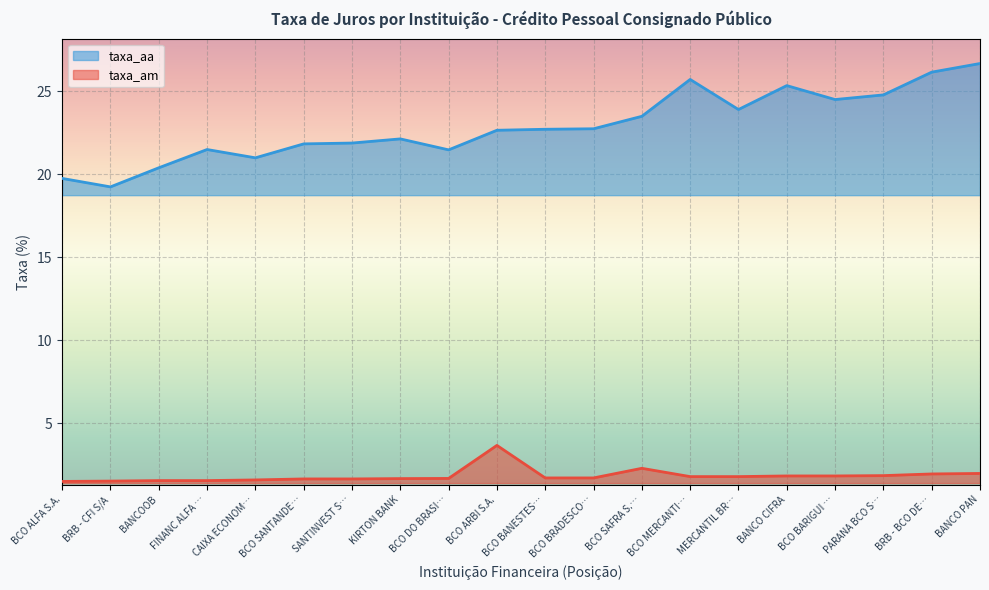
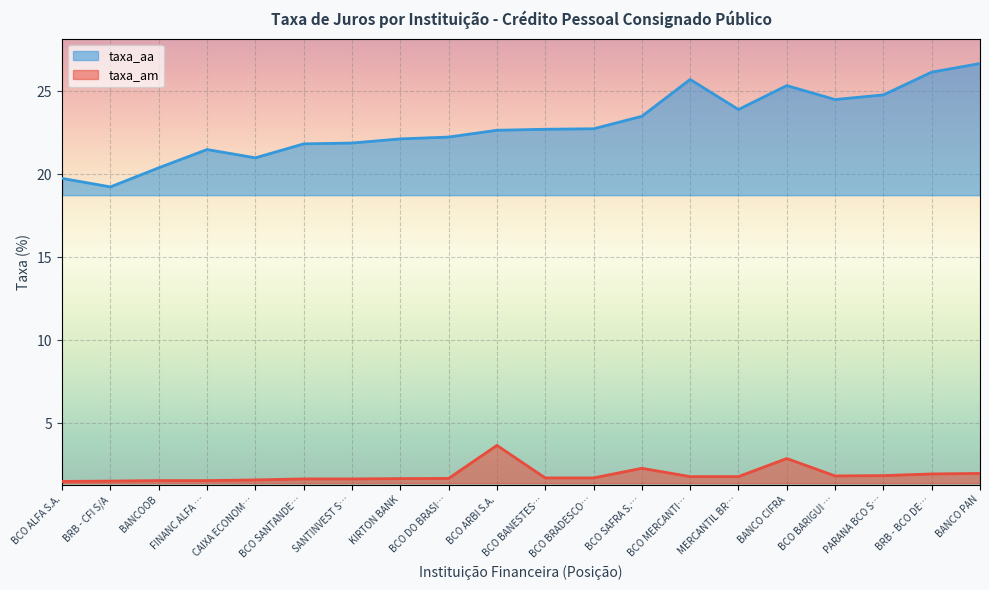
  {
    "taxa_aa": {
      "BCO ALFA S.A.": 19.8,
      "BRB - CFI S/A": 19.3,
      "BANCOOB": 20.4,
      "FINANC ALFA …": 21.5,
      "CAIXA ECONOM…": 21.0,
      "BCO SANTANDE…": 21.8,
      "SANTINVEST S…": 21.9,
      "KIRTON BANK": 22.1,
-     "BCO DO BRASI…": 21.5,
+     "BCO DO BRASI…": 22.3,
      "BCO ARBI S.A.": 22.7,
      "BCO BANESTES…": 22.7,
      "BCO BRADESCO…": 22.8,
      "BCO SAFRA S.…": 23.5,
      "BCO MERCANTI…": 25.7,
      "MERCANTIL BR…": 23.9,
      "BANCO CIFRA": 25.4,
      "BCO BARIGUI …": 24.5,
      "PARANA BCO S…": 24.8,
      "BRB - BCO DE…": 26.2,
      "BANCO PAN": 26.7
    },
    "taxa_am": {
      "BCO ALFA S.A.": 1.5,
      "BRB - CFI S/A": 1.5,
      "BANCOOB": 1.6,
      "FINANC ALFA …": 1.6,
      "CAIXA ECONOM…": 1.6,
      "BCO SANTANDE…": 1.7,
      "SANTINVEST S…": 1.7,
      "KIRTON BANK": 1.7,
      "BCO DO BRASI…": 1.7,
      "BCO ARBI S.A.": 3.7,
      "BCO BANESTES…": 1.7,
      "BCO BRADESCO…": 1.7,
      "BCO SAFRA S.…": 2.3,
      "BCO MERCANTI…": 1.8,
      "MERCANTIL BR…": 1.8,
-     "BANCO CIFRA": 1.8,
+     "BANCO CIFRA": 2.9,
      "BCO BARIGUI …": 1.8,
      "PARANA BCO S…": 1.9,
      "BRB - BCO DE…": 2.0,
      "BANCO PAN": 2.0
    }
  }
